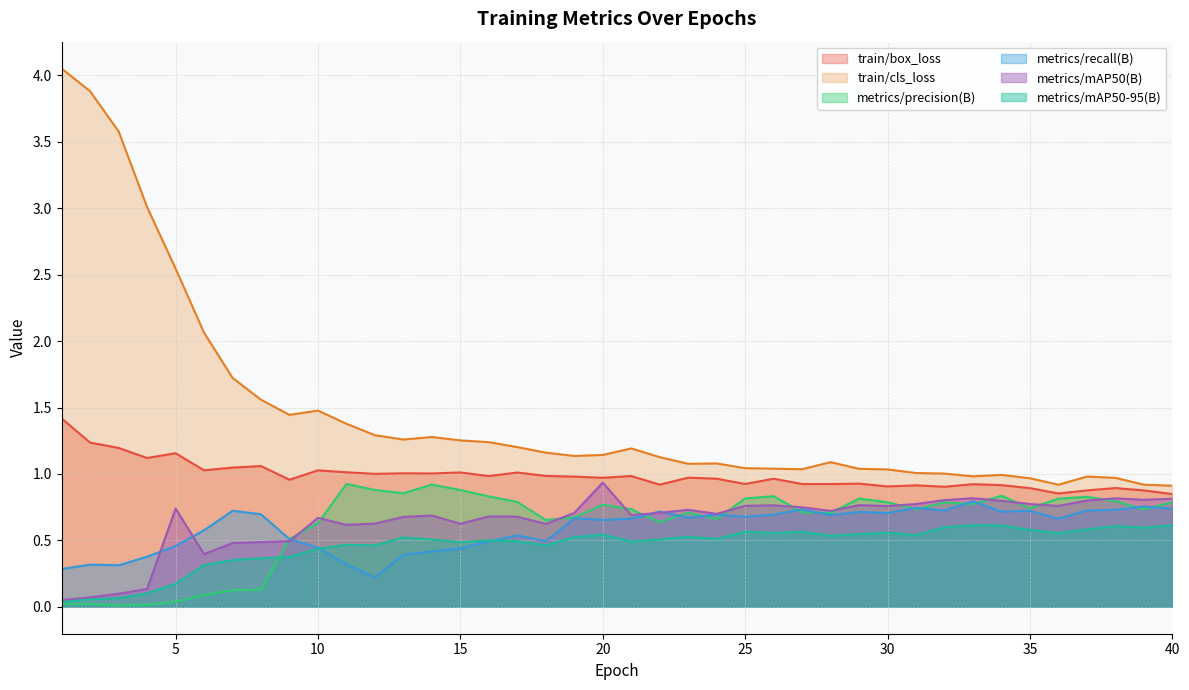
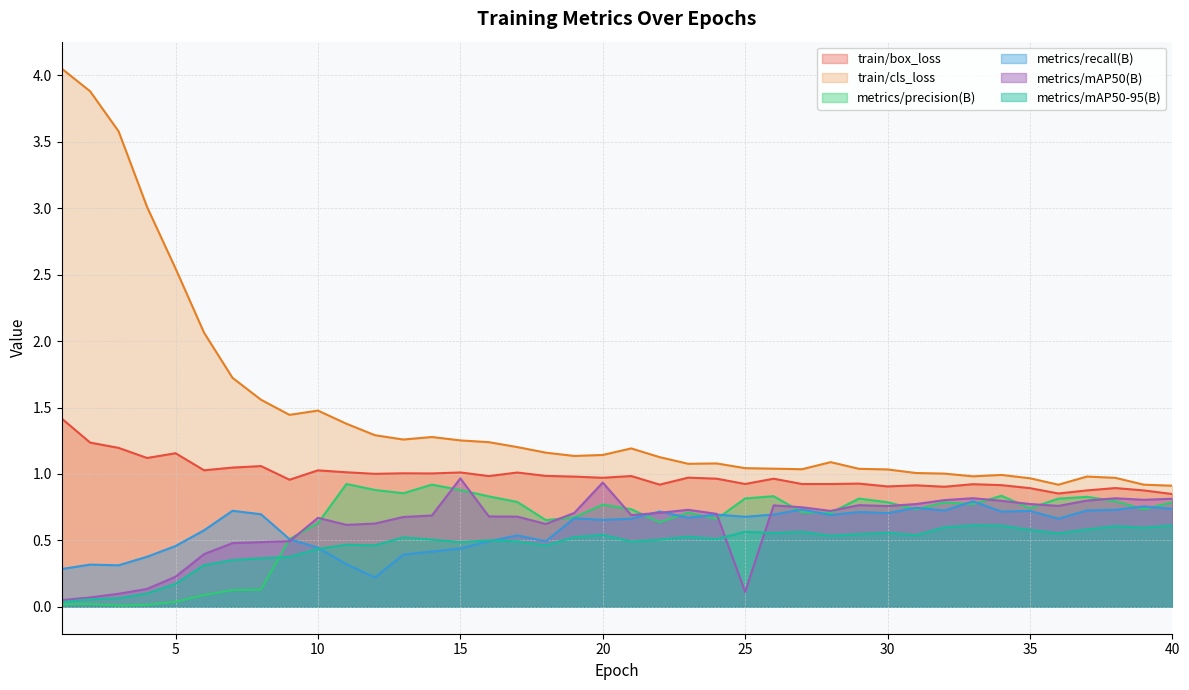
  {
    "metrics/mAP50(B)": {
-     "5": 0.74,
+     "5": 0.23,
      "10": 0.67,
-     "15": 0.63,
+     "15": 0.97,
      "20": 0.94,
-     "25": 0.76,
+     "25": 0.11,
      "30": 0.76,
      "35": 0.77,
      "40": 0.81
    }
  }
